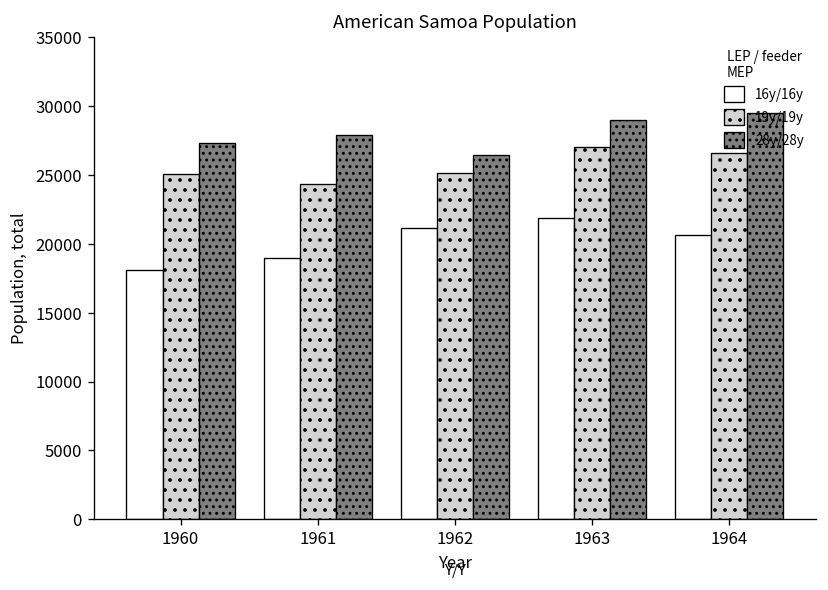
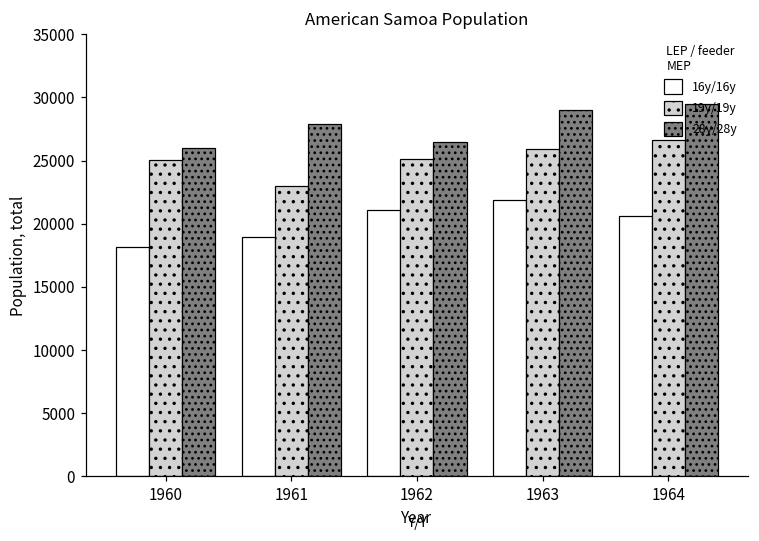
  {
    "16y/16y": {
      "1960": 18100,
      "1961": 19000,
      "1962": 21100,
      "1963": 21900,
      "1964": 20600
    },
    "19y/19y": {
      "1960": 25100,
-     "1961": 24300,
+     "1961": 23000,
      "1962": 25100,
-     "1963": 27000,
+     "1963": 25900,
      "1964": 26600
    },
    "28y/28y": {
-     "1960": 27300,
+     "1960": 26000,
      "1961": 27900,
      "1962": 26500,
      "1963": 29000,
      "1964": 29500
    }
  }
